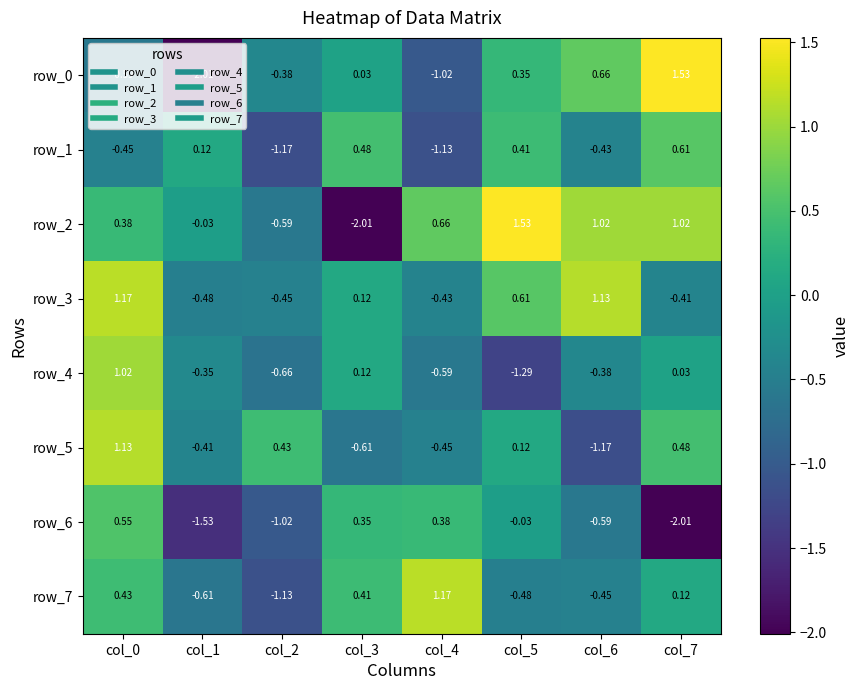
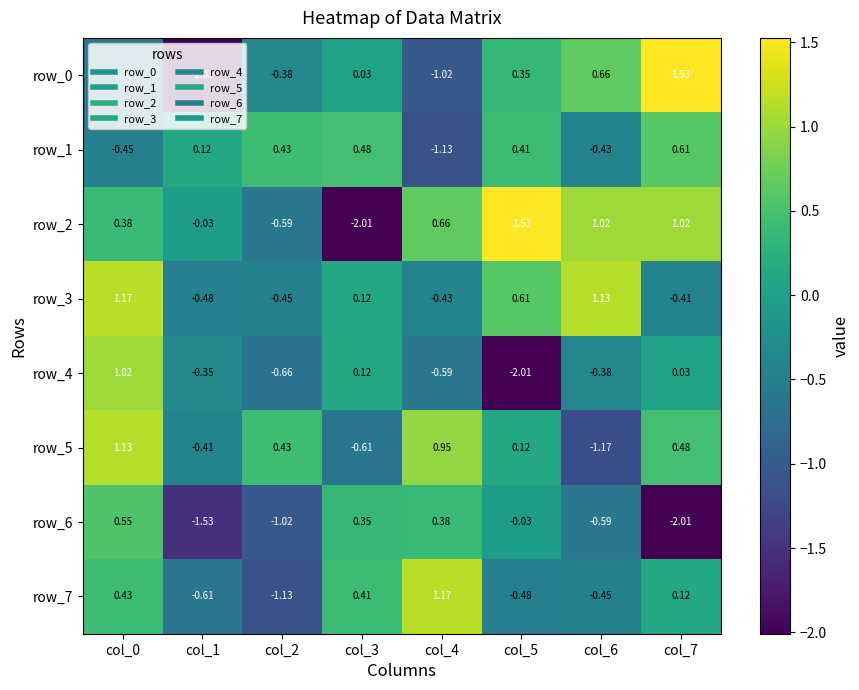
  {
    "row_0": {
      "col_2": -0.38,
      "col_3": 0.03,
      "col_4": -1.02,
      "col_5": 0.35,
      "col_6": 0.66,
      "col_7": 1.53
    },
    "row_1": {
      "col_0": -0.45,
      "col_1": 0.12,
-     "col_2": -1.17,
+     "col_2": 0.43,
      "col_3": 0.48,
      "col_4": -1.13,
      "col_5": 0.41,
      "col_6": -0.43,
      "col_7": 0.61
    },
    "row_2": {
      "col_0": 0.38,
      "col_1": -0.03,
      "col_2": -0.59,
      "col_3": -2.01,
      "col_4": 0.66,
      "col_5": 1.53,
      "col_6": 1.02,
      "col_7": 1.02
    },
    "row_3": {
      "col_0": 1.17,
      "col_1": -0.48,
      "col_2": -0.45,
      "col_3": 0.12,
      "col_4": -0.43,
      "col_5": 0.61,
      "col_6": 1.13,
      "col_7": -0.41
    },
    "row_4": {
      "col_0": 1.02,
      "col_1": -0.35,
      "col_2": -0.66,
      "col_3": 0.12,
      "col_4": -0.59,
-     "col_5": -1.29,
+     "col_5": -2.01,
      "col_6": -0.38,
      "col_7": 0.03
    },
    "row_5": {
      "col_0": 1.13,
      "col_1": -0.41,
      "col_2": 0.43,
      "col_3": -0.61,
-     "col_4": -0.45,
+     "col_4": 0.95,
      "col_5": 0.12,
      "col_6": -1.17,
      "col_7": 0.48
    },
    "row_6": {
      "col_0": 0.55,
      "col_1": -1.53,
      "col_2": -1.02,
      "col_3": 0.35,
      "col_4": 0.38,
      "col_5": -0.03,
      "col_6": -0.59,
      "col_7": -2.01
    },
    "row_7": {
      "col_0": 0.43,
      "col_1": -0.61,
      "col_2": -1.13,
      "col_3": 0.41,
      "col_4": 1.17,
      "col_5": -0.48,
      "col_6": -0.45,
      "col_7": 0.12
    }
  }
